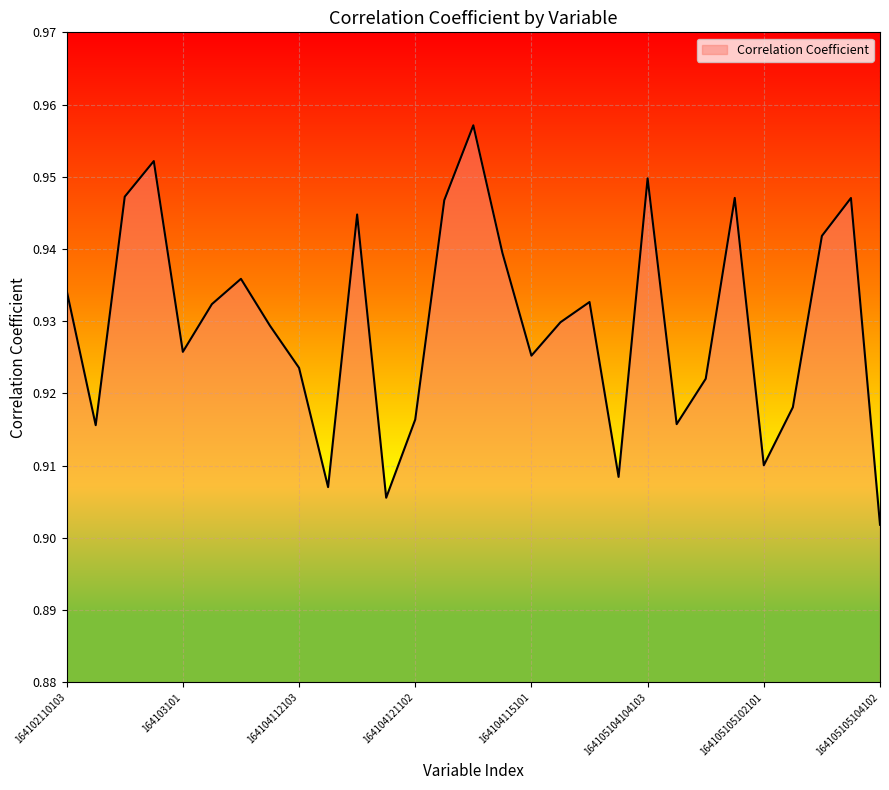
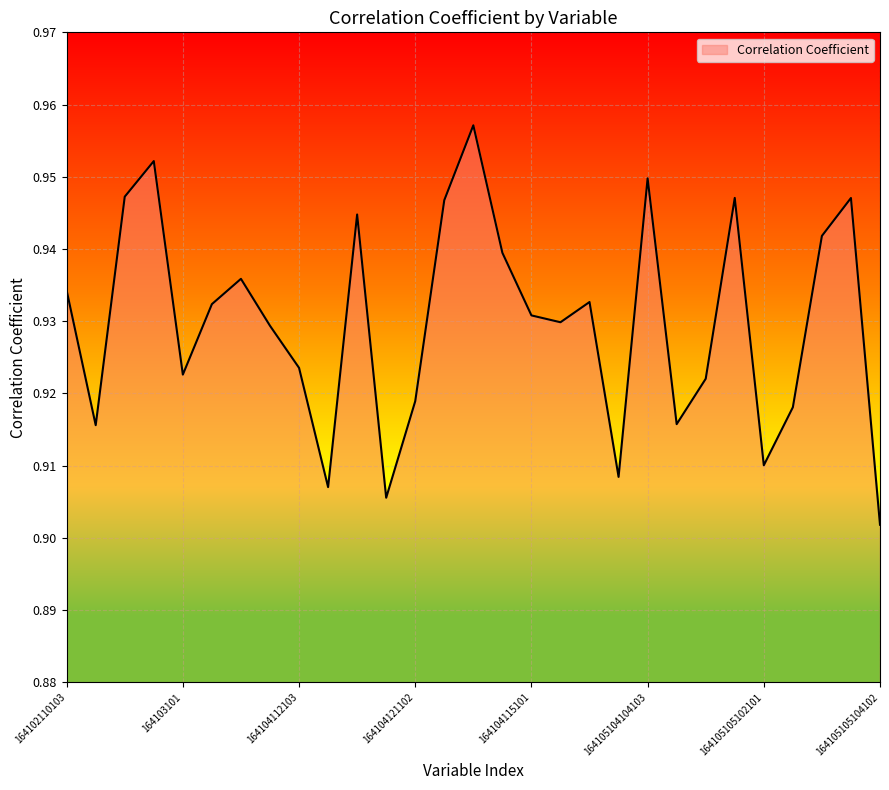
  {
    "164102110103": 0.934,
-   "164103101": 0.926,
+   "164103101": 0.923,
    "164104112103": 0.924,
-   "164104121102": 0.916,
-   "164104115101": 0.925,
+   "164104121102": 0.919,
+   "164104115101": 0.931,
    "164105104104103": 0.950,
    "164105105102101": 0.910,
    "164105105104102": 0.902
  }
